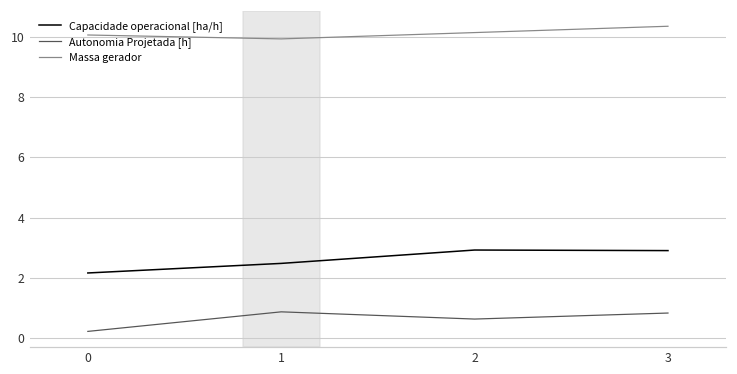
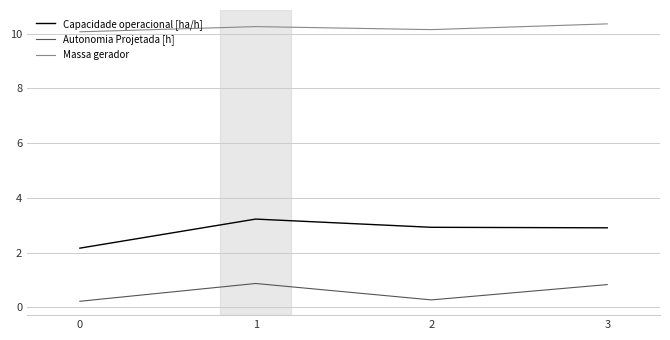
  {
    "Capacidade operacional [ha/h]": {
      "0": 2.2,
-     "1": 2.5,
+     "1": 3.2,
      "2": 2.9,
      "3": 2.9
    },
    "Autonomia Projetada [h]": {
      "0": 0.2,
      "1": 0.9,
-     "2": 0.6,
+     "2": 0.3,
      "3": 0.8
    },
    "Massa gerador": {
      "0": 10.1,
-     "1": 9.9,
+     "1": 10.3,
      "2": 10.2,
      "3": 10.4
    }
  }
